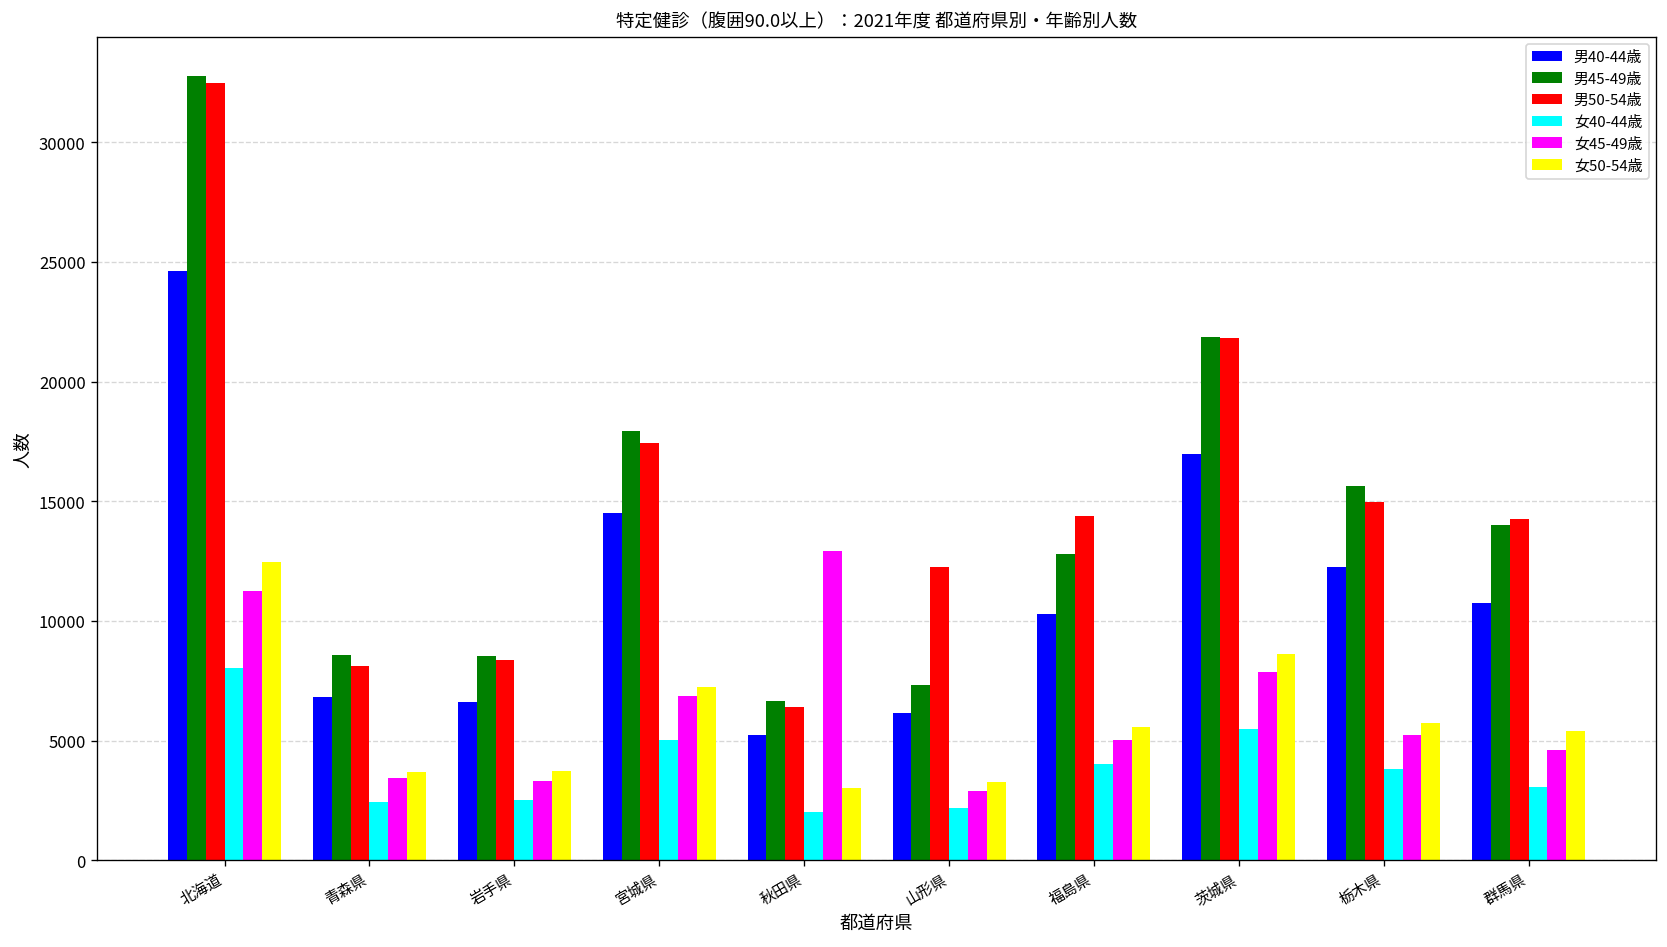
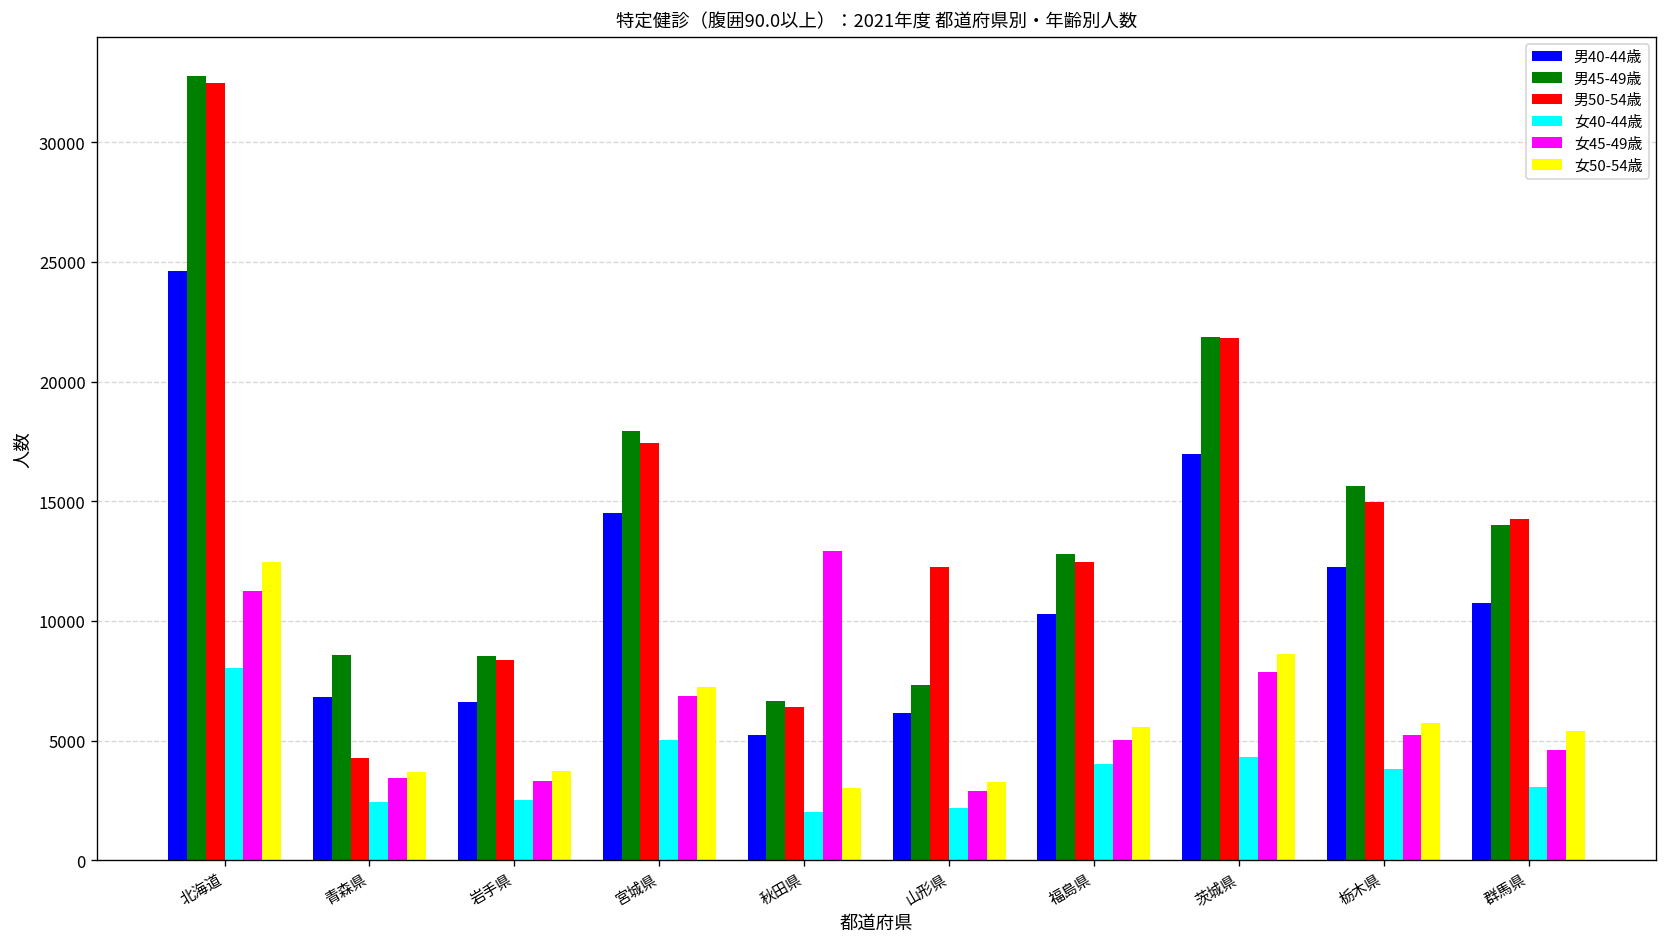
  {
    "男40-44歳": {
      "北海道": 24600,
      "青森県": 6800,
      "岩手県": 6600,
      "宮城県": 14500,
      "秋田県": 5200,
      "山形県": 6200,
      "福島県": 10300,
      "茨城県": 17000,
      "栃木県": 12200,
      "群馬県": 10800
    },
    "男45-49歳": {
      "北海道": 32800,
      "青森県": 8600,
      "岩手県": 8500,
      "宮城県": 18000,
      "秋田県": 6600,
      "山形県": 7300,
      "福島県": 12800,
      "茨城県": 21900,
      "栃木県": 15600,
      "群馬県": 14000
    },
    "男50-54歳": {
      "北海道": 32500,
-     "青森県": 8100,
+     "青森県": 4300,
      "岩手県": 8400,
      "宮城県": 17400,
      "秋田県": 6400,
      "山形県": 12300,
-     "福島県": 14400,
+     "福島県": 12500,
      "茨城県": 21800,
      "栃木県": 15000,
      "群馬県": 14200
    },
    "女40-44歳": {
      "北海道": 8000,
      "青森県": 2400,
      "岩手県": 2500,
      "宮城県": 5000,
      "秋田県": 2000,
      "山形県": 2200,
      "福島県": 4000,
-     "茨城県": 5500,
+     "茨城県": 4300,
      "栃木県": 3800,
      "群馬県": 3100
    },
    "女45-49歳": {
      "北海道": 11300,
      "青森県": 3400,
      "岩手県": 3300,
      "宮城県": 6900,
      "秋田県": 12900,
      "山形県": 2900,
      "福島県": 5000,
      "茨城県": 7800,
      "栃木県": 5200,
      "群馬県": 4600
    },
    "女50-54歳": {
      "北海道": 12500,
      "青森県": 3700,
      "岩手県": 3700,
      "宮城県": 7200,
      "秋田県": 3000,
      "山形県": 3300,
      "福島県": 5600,
      "茨城県": 8600,
      "栃木県": 5700,
      "群馬県": 5400
    }
  }
